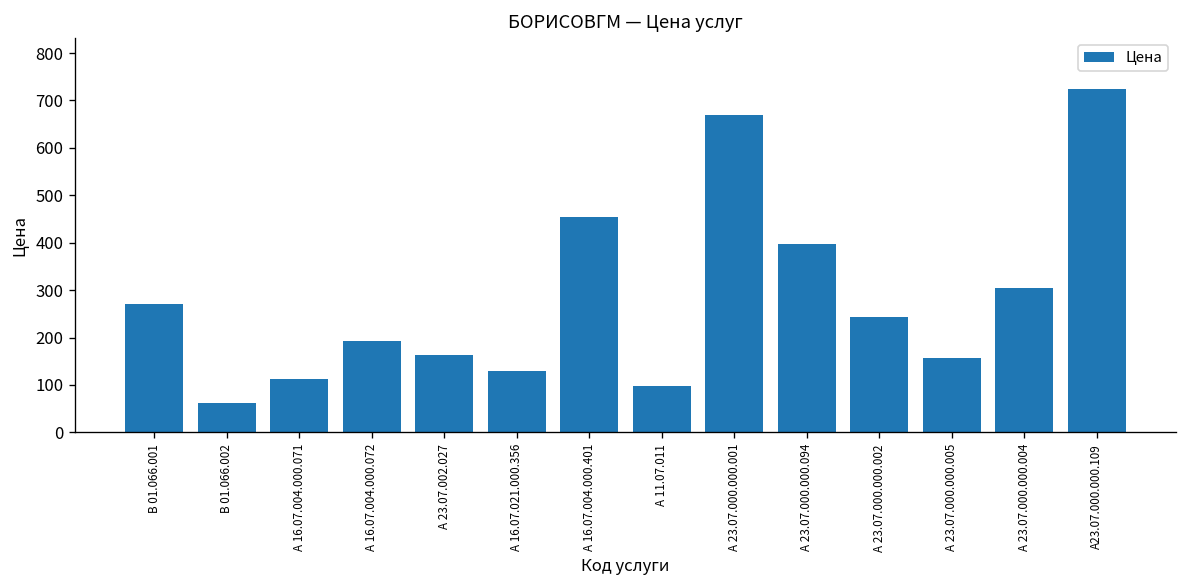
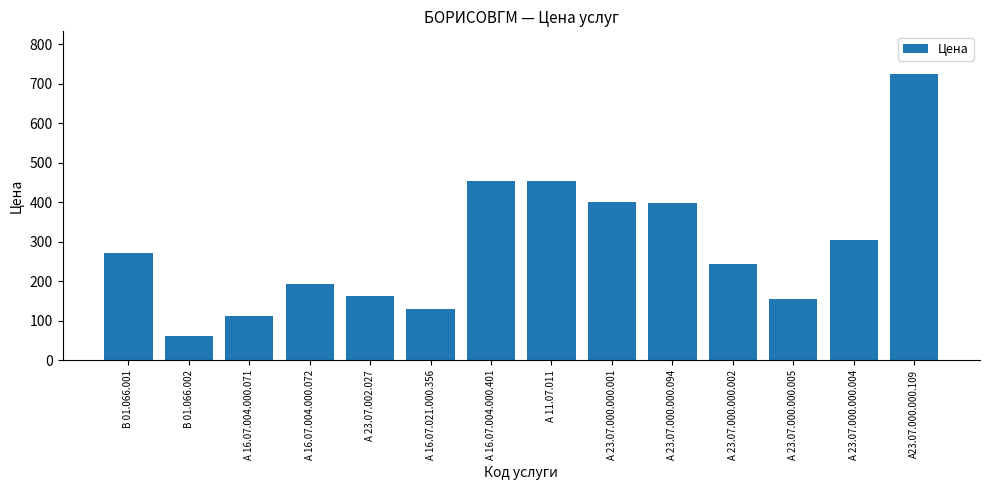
  {
    "В 01.066.001": 270,
    "В 01.066.002": 60,
    "А 16.07.004.000.071": 110,
    "А 16.07.004.000.072": 190,
    "А 23.07.002.027": 160,
    "А 16.07.021.000.356": 130,
    "А 16.07.004.000.401": 450,
-   "А 11.07.011": 100,
-   "А 23.07.000.000.001": 670,
+   "А 11.07.011": 460,
+   "А 23.07.000.000.001": 400,
    "А 23.07.000.000.094": 400,
    "А 23.07.000.000.002": 240,
    "А 23.07.000.000.005": 160,
    "А 23.07.000.000.004": 310,
    "А23.07.000.000.109": 720
  }
